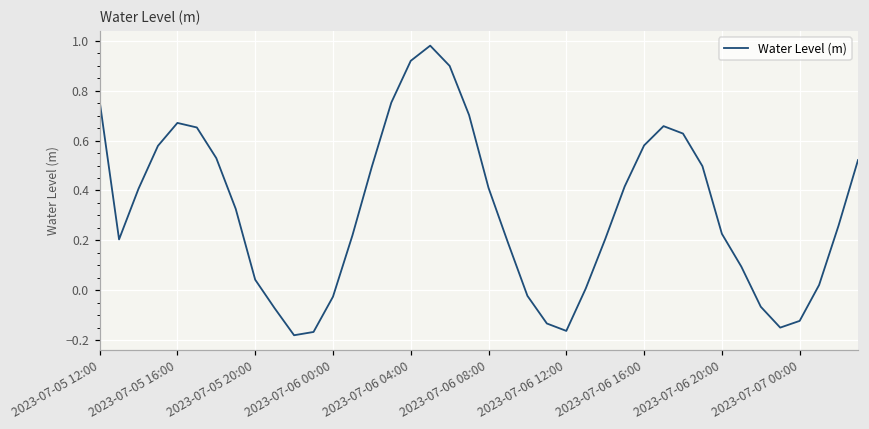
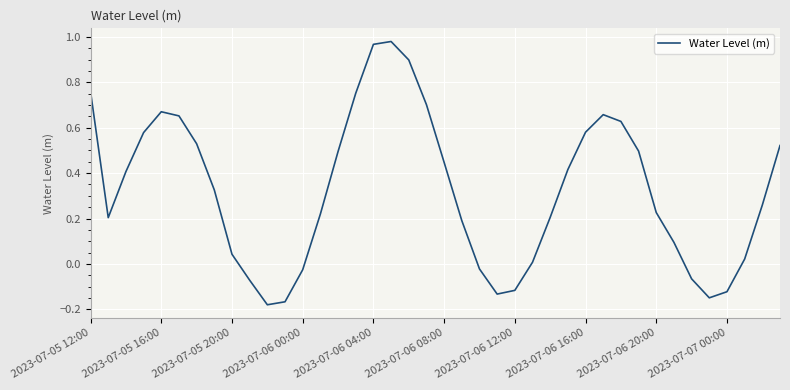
  {
    "2023-07-05 12:00": 0.76,
    "2023-07-05 16:00": 0.67,
    "2023-07-05 20:00": 0.04,
    "2023-07-06 00:00": -0.03,
-   "2023-07-06 04:00": 0.92,
-   "2023-07-06 08:00": 0.41,
-   "2023-07-06 12:00": -0.16,
+   "2023-07-06 04:00": 0.97,
+   "2023-07-06 08:00": 0.45,
+   "2023-07-06 12:00": -0.12,
    "2023-07-06 16:00": 0.58,
    "2023-07-06 20:00": 0.23,
    "2023-07-07 00:00": -0.12
  }
